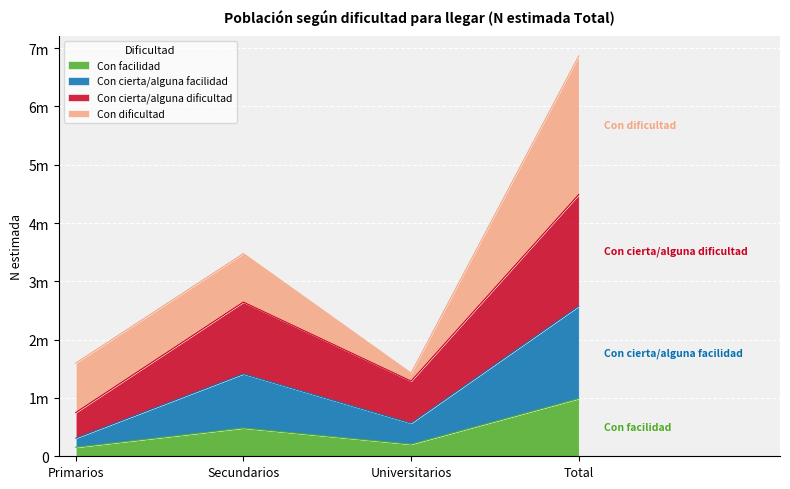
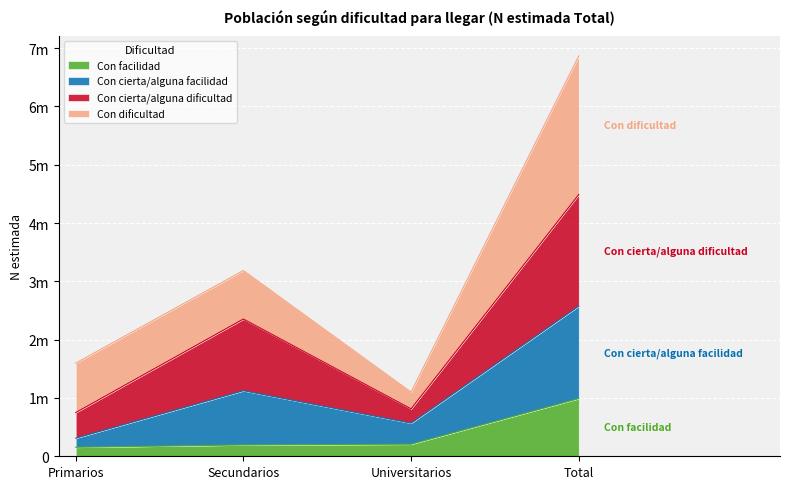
  {
    "Con facilidad": {
      "Primarios": "0.2m",
-     "Secundarios": "0.5m",
+     "Secundarios": "0.2m",
      "Universitarios": "0.2m",
      "Total": "1.0m"
    },
    "Con cierta/alguna facilidad": {
      "Primarios": "0.2m",
      "Secundarios": "0.9m",
      "Universitarios": "0.4m",
      "Total": "1.6m"
    },
    "Con cierta/alguna dificultad": {
      "Primarios": "0.4m",
      "Secundarios": "1.2m",
-     "Universitarios": "0.7m",
+     "Universitarios": "0.2m",
      "Total": "1.9m"
    },
    "Con dificultad": {
      "Primarios": "0.8m",
      "Secundarios": "0.8m",
-     "Universitarios": "0.1m",
+     "Universitarios": "0.3m",
      "Total": "2.4m"
    }
  }
